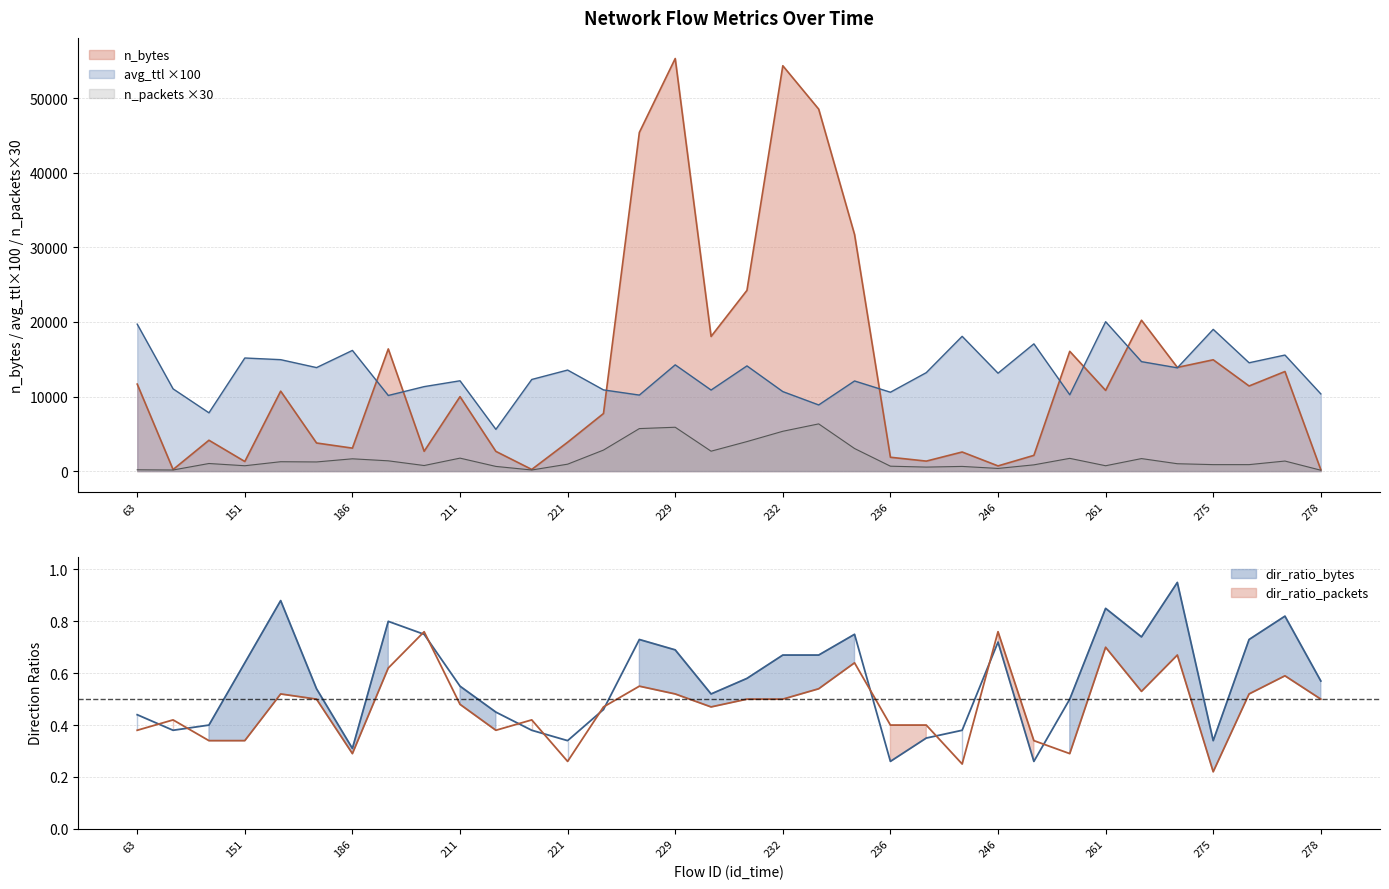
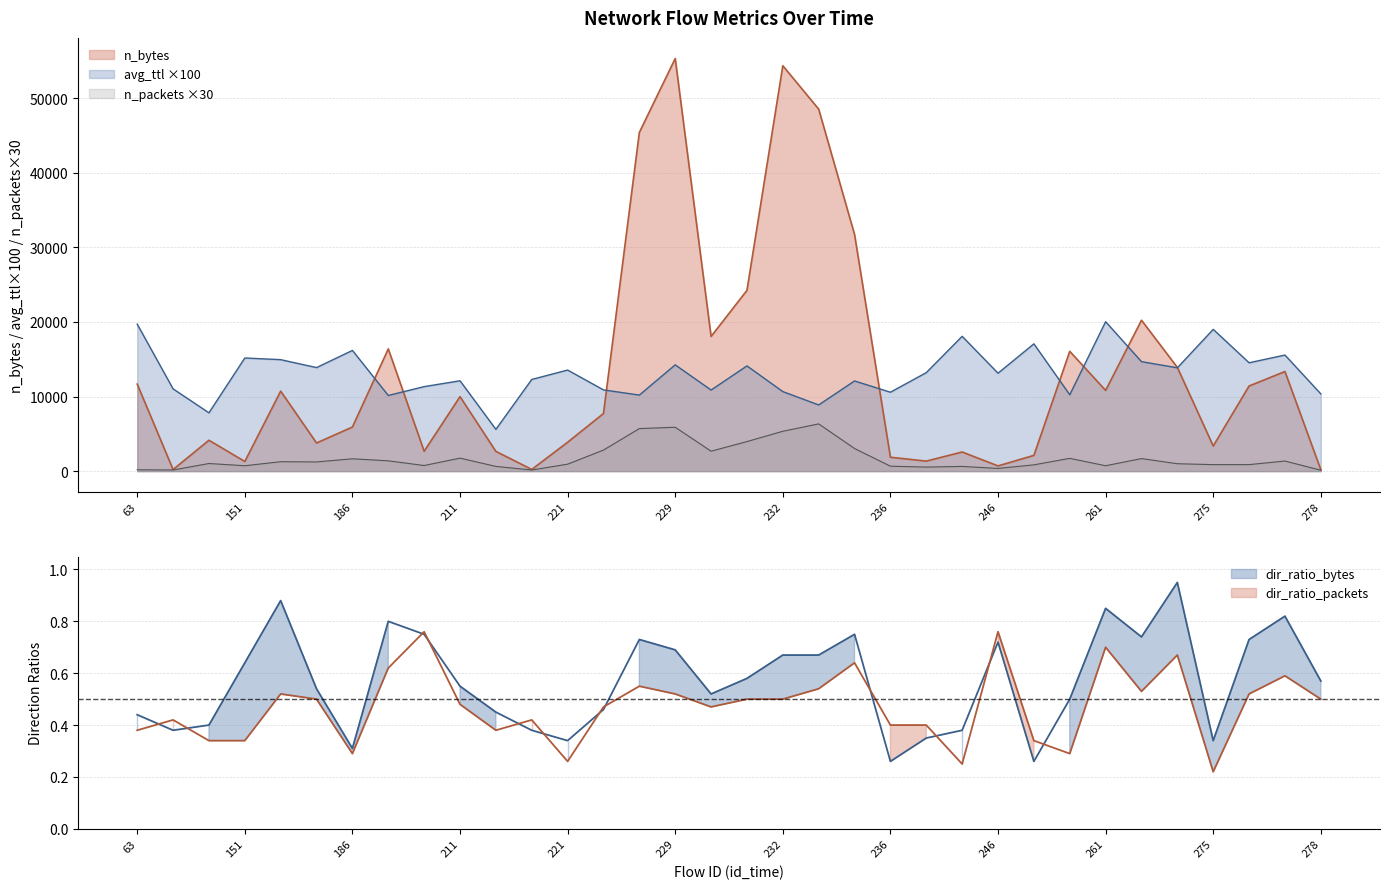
  {
    "Network Flow Metrics Over Time": {
      "n_bytes": {
        "63": 12000,
        "151": 1000,
-       "186": 3000,
+       "186": 6000,
        "211": 10000,
        "221": 4000,
        "229": 55000,
        "232": 54000,
        "236": 2000,
        "261": 11000,
-       "275": 15000
+       "275": 3000
      }
    }
  }
